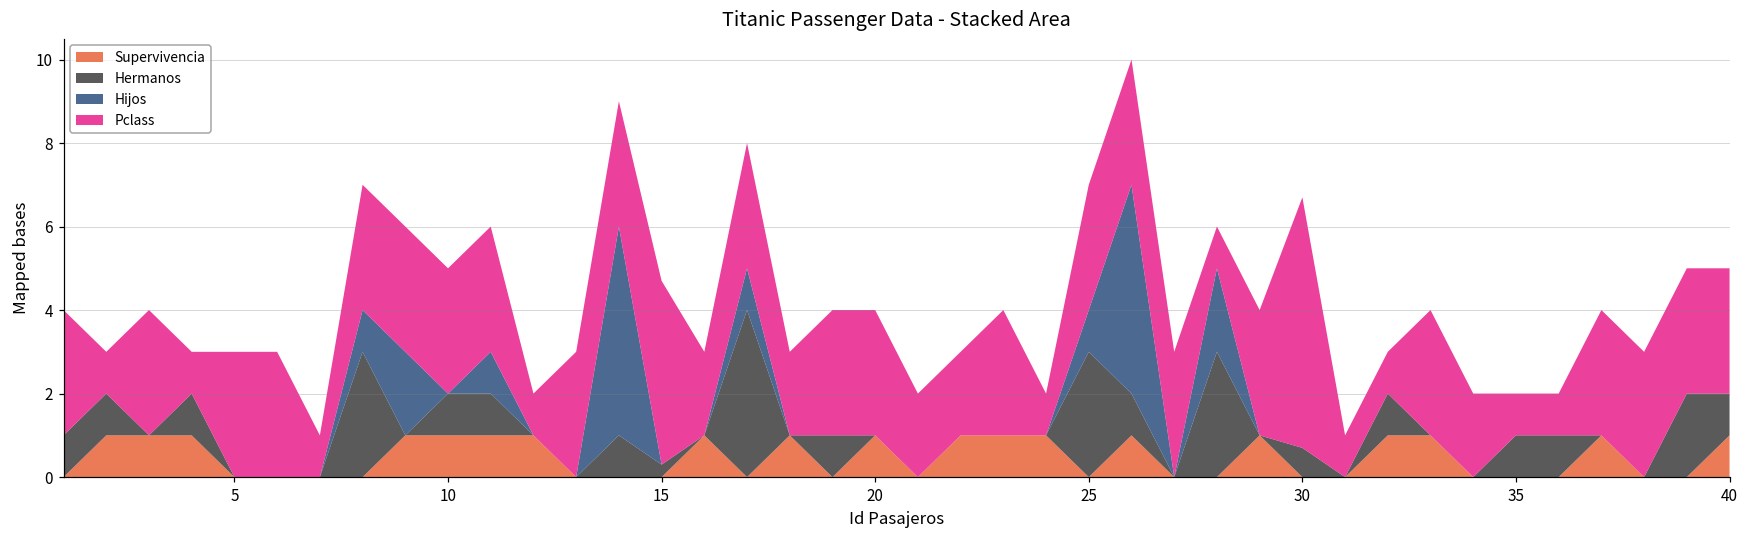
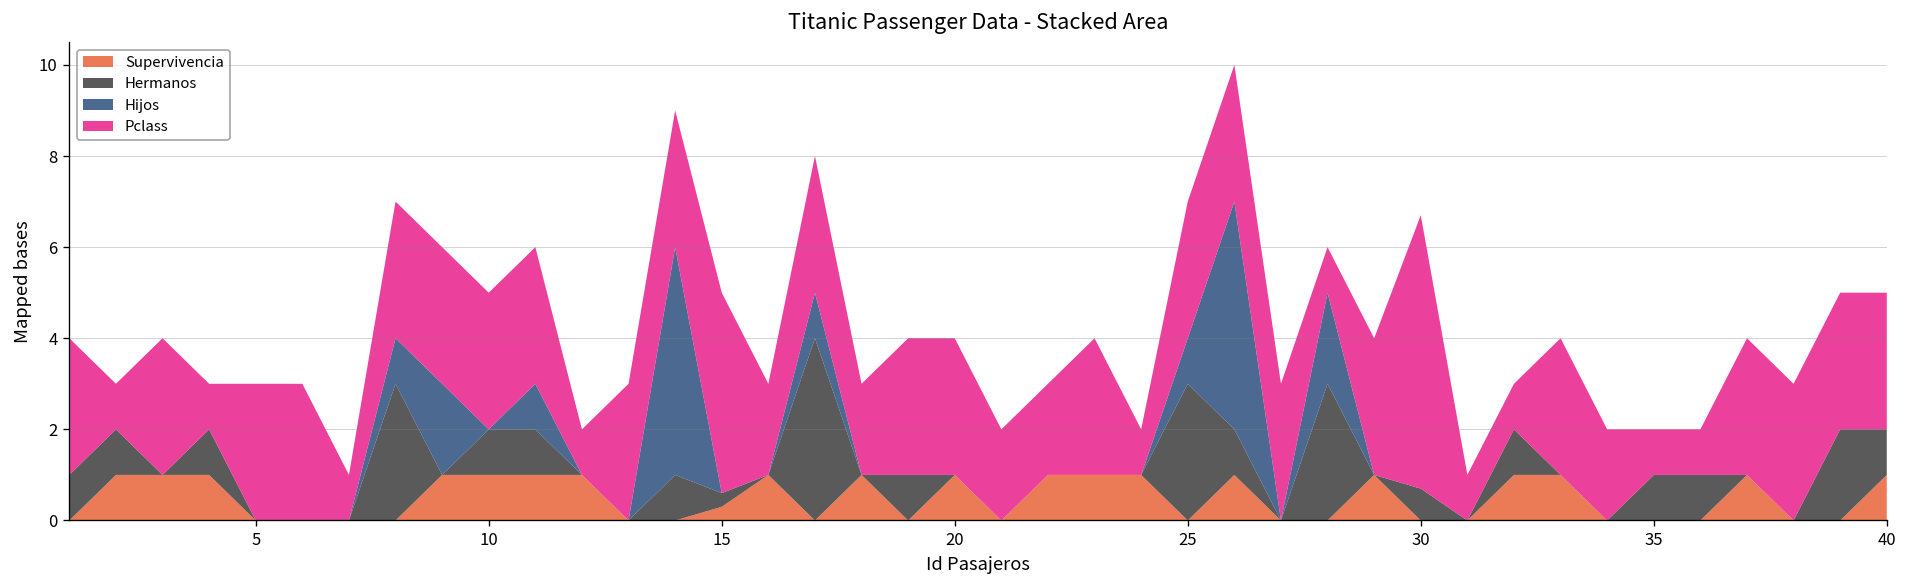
  {
    "Supervivencia": {
      "10": 1.0,
-     "15": 0.0,
+     "15": 0.3,
      "25": 0.0,
      "30": 0.0,
      "35": 0.0,
      "40": 1.0
    },
    "Pclass": {
      "5": 3.0,
      "10": 3.0,
      "15": 4.4,
      "20": 3.0,
      "25": 3.0,
      "30": 6.0,
      "35": 1.0,
      "40": 3.0
    }
  }
